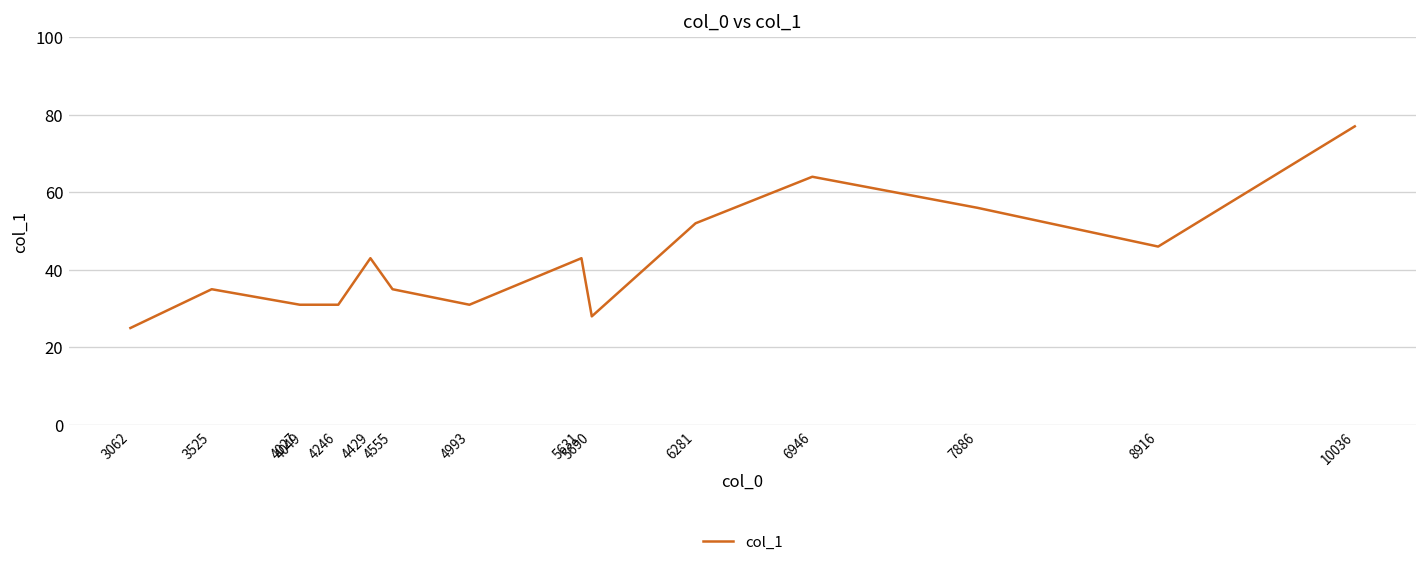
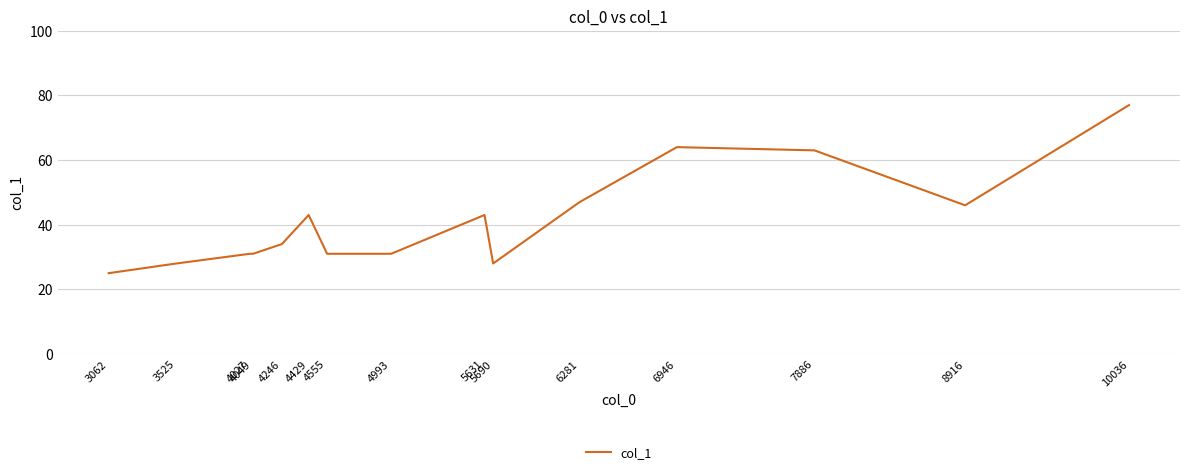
  {
    "3062": 25,
-   "3525": 35,
+   "3525": 28,
    "4027": 31,
    "4049": 31,
-   "4246": 31,
+   "4246": 34,
    "4429": 43,
-   "4555": 35,
+   "4555": 31,
    "4993": 31,
    "5631": 43,
    "5690": 28,
-   "6281": 52,
+   "6281": 47,
    "6946": 64,
-   "7886": 56,
+   "7886": 63,
    "8916": 46,
    "10036": 77
  }
